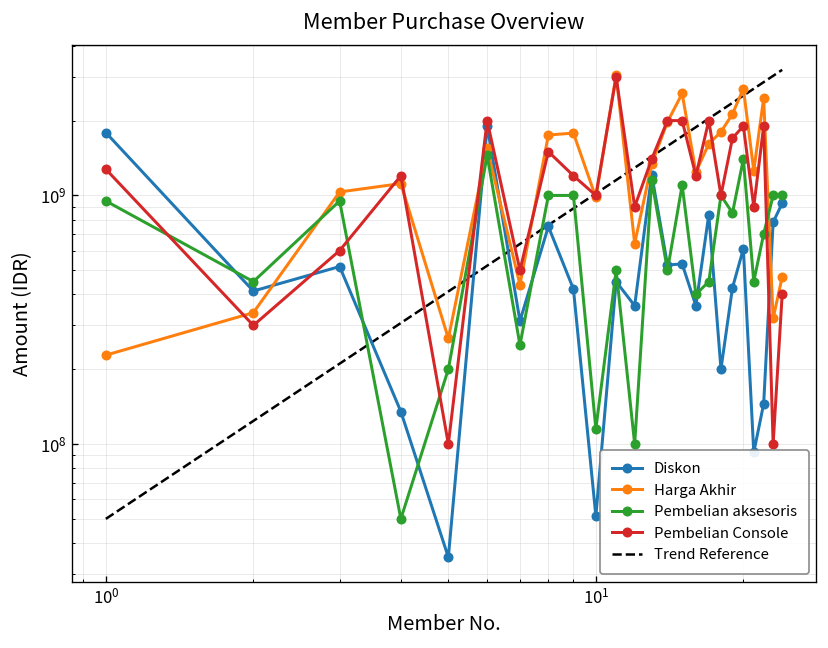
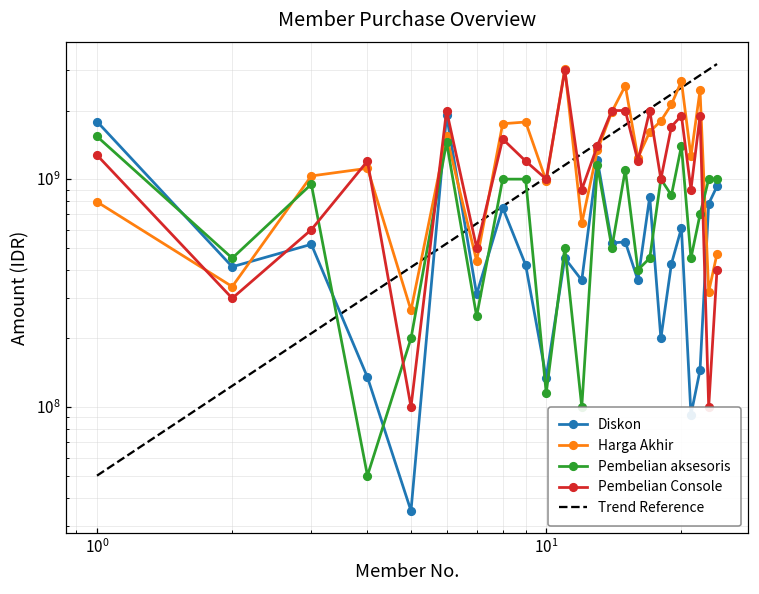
  {
    "Diskon": {
      "10^0": 1800000000,
-     "10^1": 51000000
+     "10^1": 130000000
    },
    "Harga Akhir": {
-     "10^0": 230000000
+     "10^0": 800000000
    },
    "Pembelian aksesoris": {
-     "10^0": 1000000000,
+     "10^0": 1500000000,
      "10^1": 120000000
    },
    "Pembelian Console": {
      "10^0": 1300000000
    },
    "Trend Reference": {
      "10^0": 50000000
    }
  }
